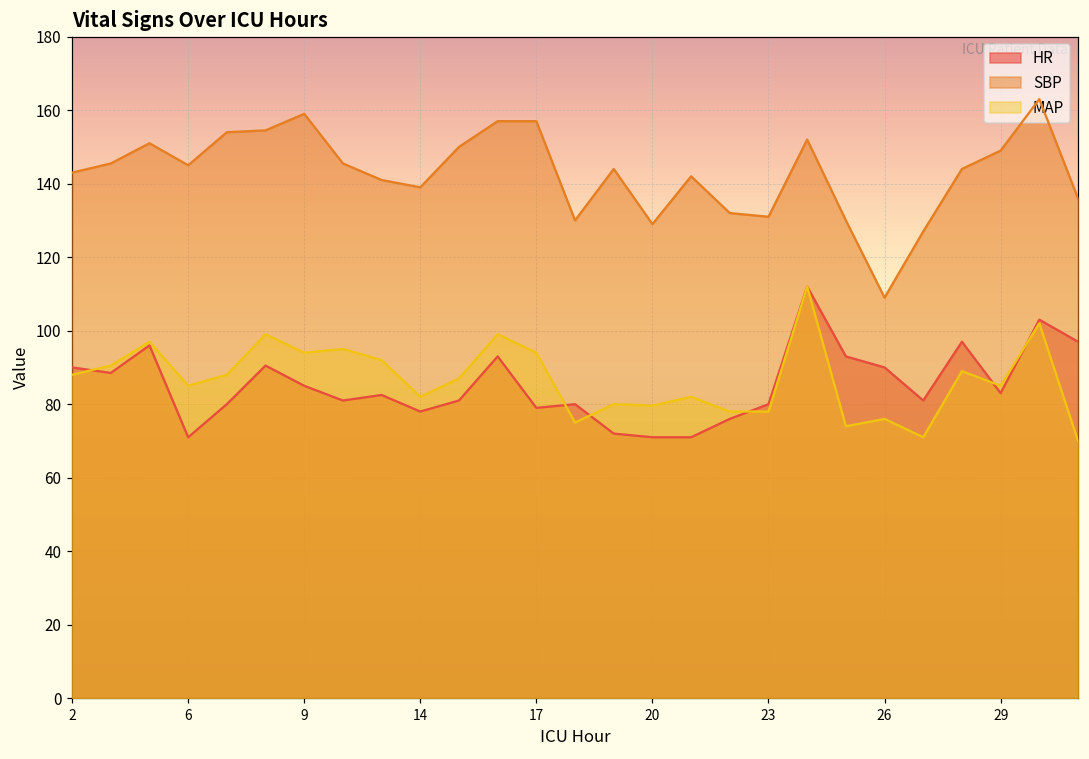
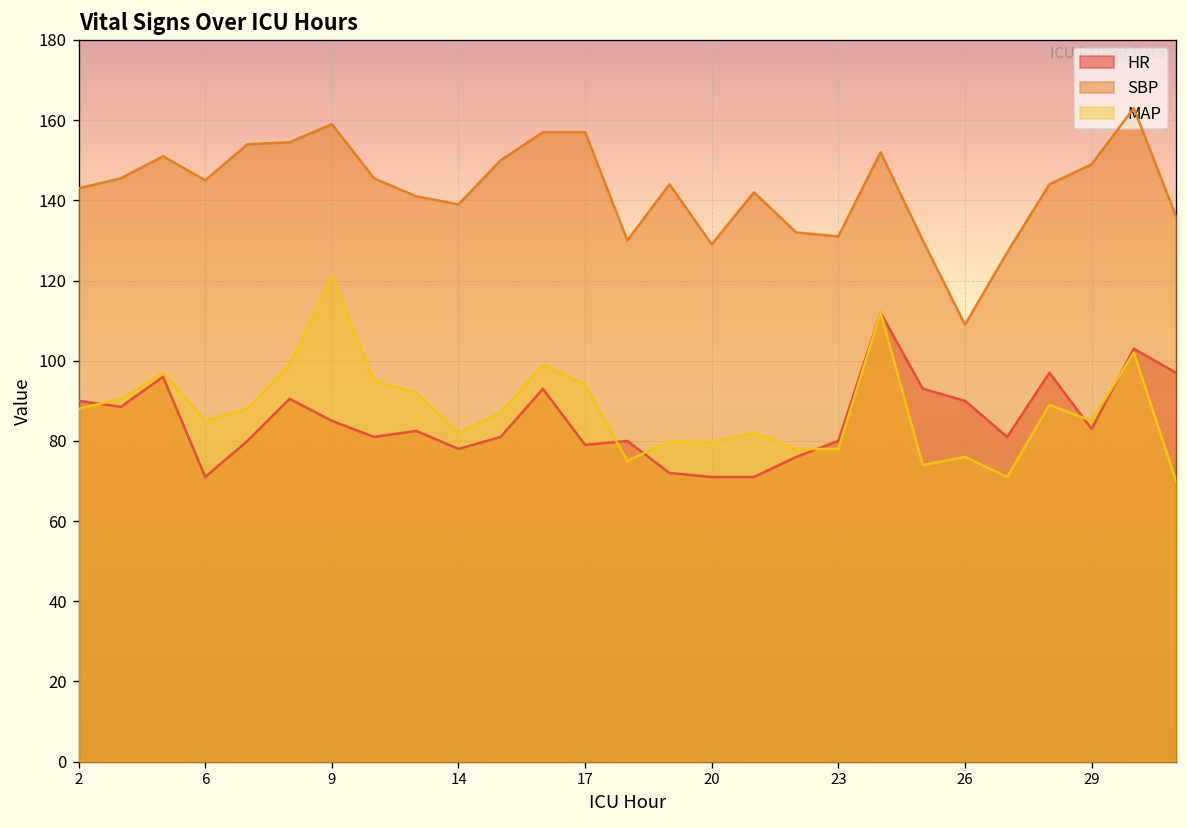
  {
    "MAP": {
      "2": 88,
      "6": 85,
-     "9": 94,
+     "9": 121,
      "14": 82,
      "17": 94,
      "20": 80,
      "23": 78,
      "26": 76,
      "29": 85
    }
  }
